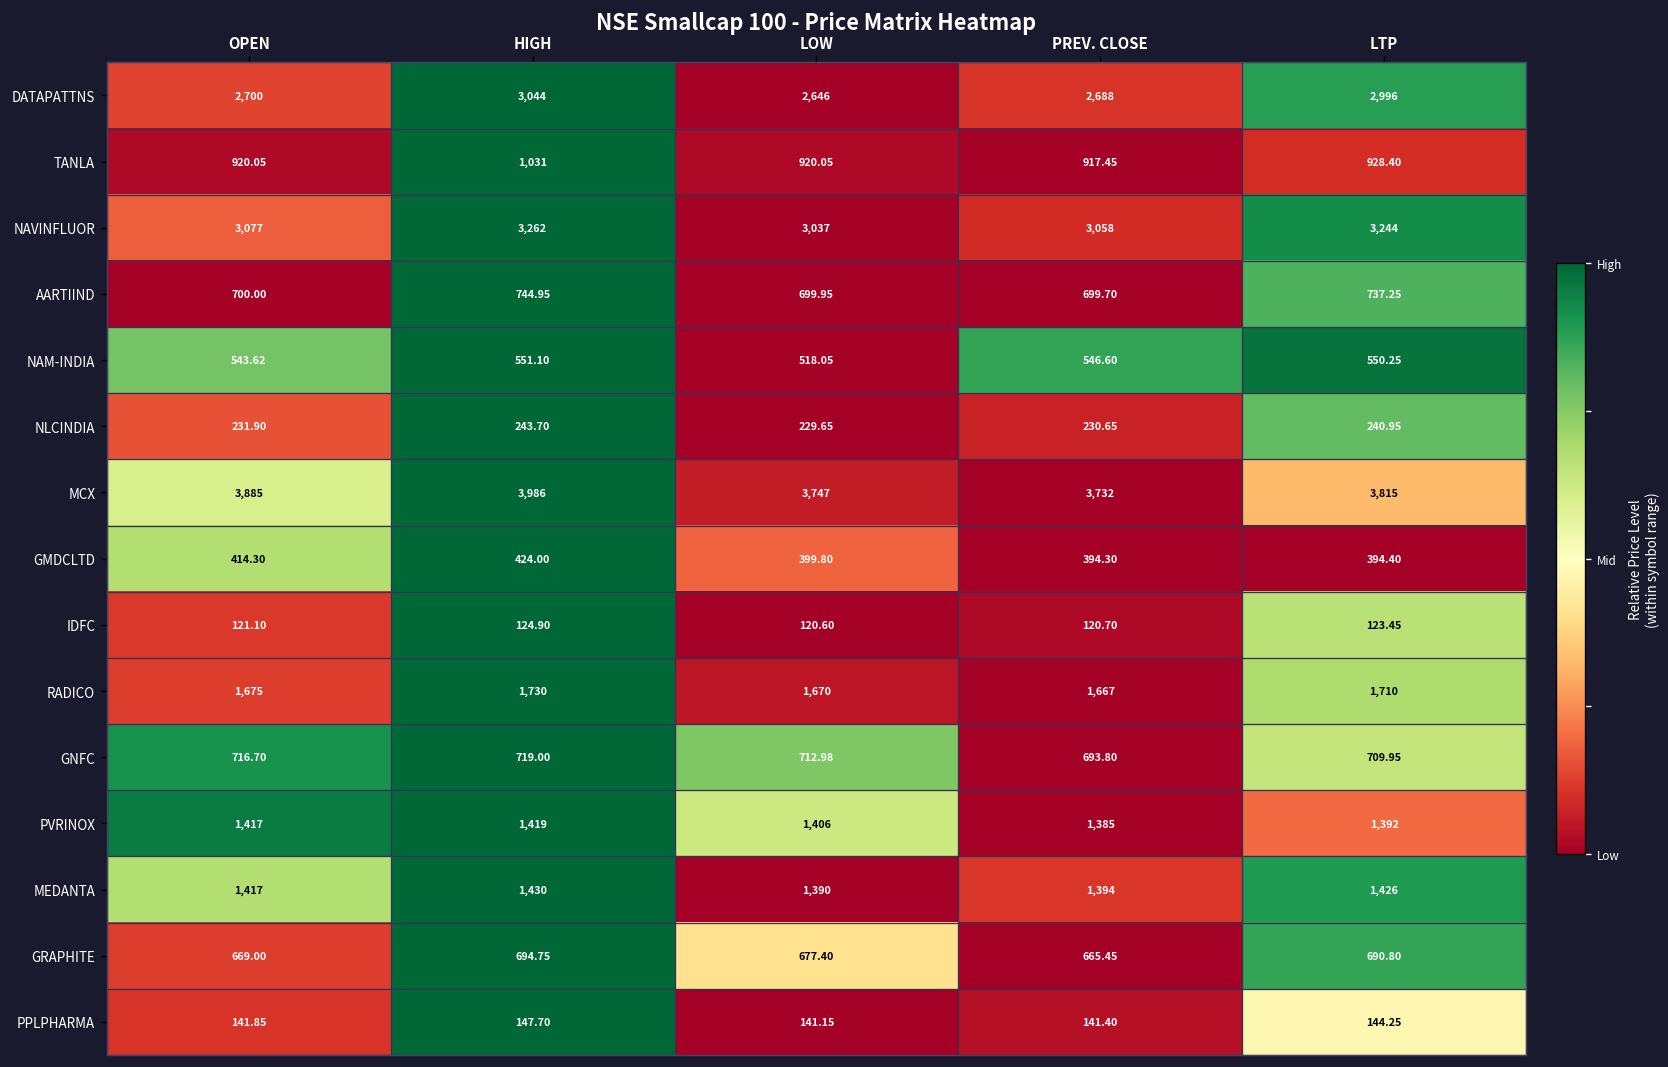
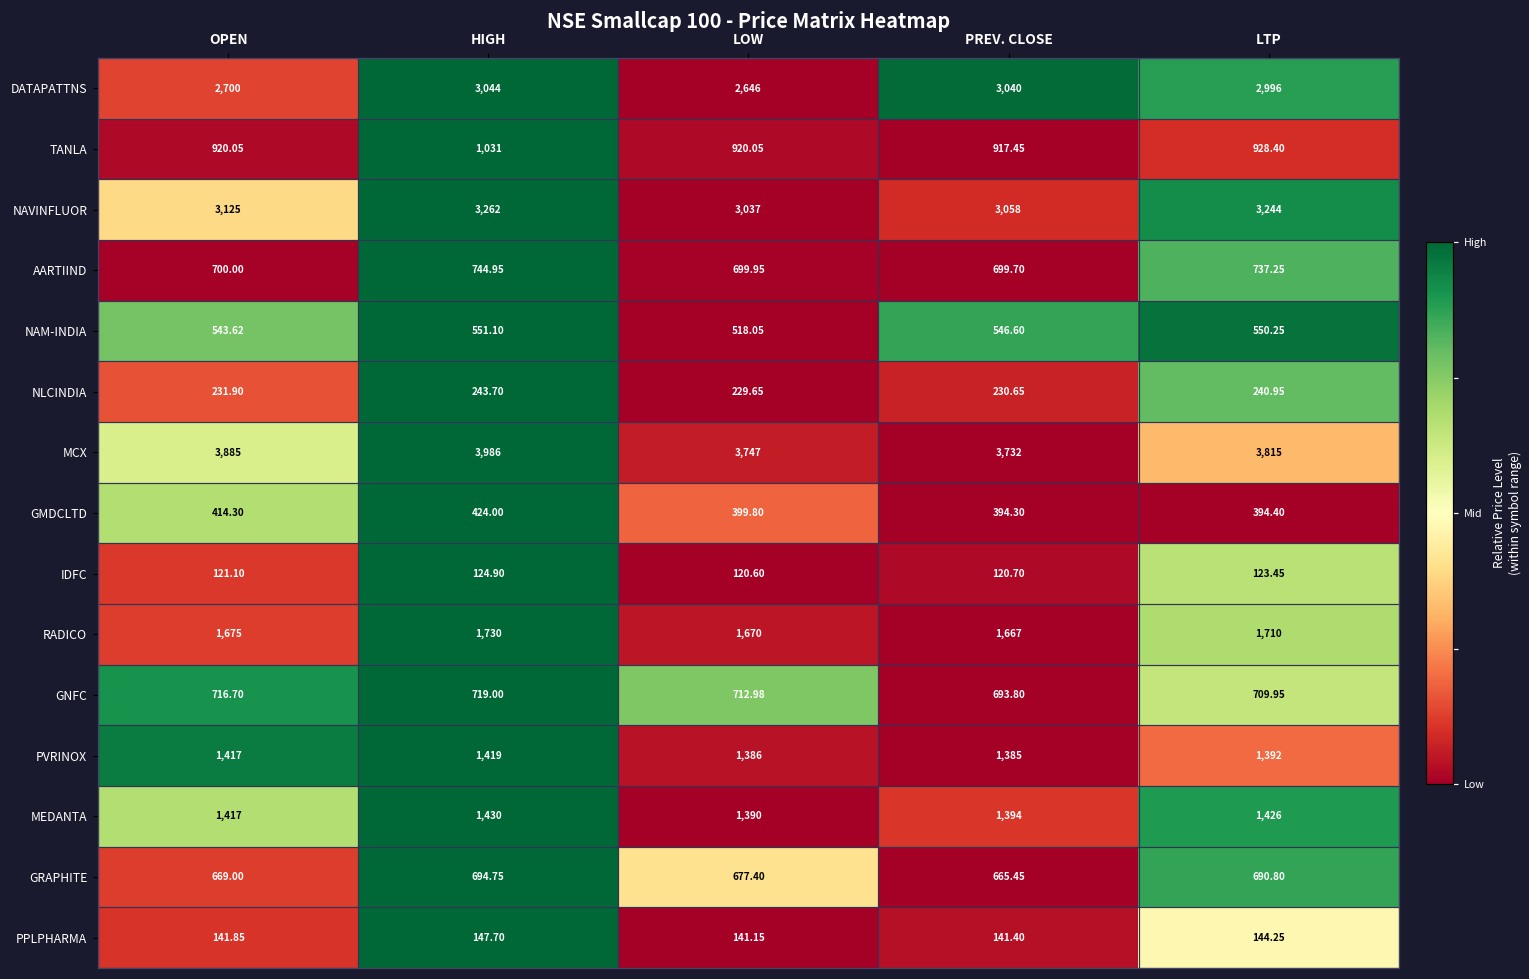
  {
    "DATAPATTNS": {
      "OPEN": "2,700",
      "HIGH": "3,044",
      "LOW": "2,646",
-     "PREV. CLOSE": "2,688",
+     "PREV. CLOSE": "3,040",
      "LTP": "2,996"
    },
    "TANLA": {
      "OPEN": "920.05",
      "HIGH": "1,031",
      "LOW": "920.05",
      "PREV. CLOSE": "917.45",
      "LTP": "928.40"
    },
    "NAVINFLUOR": {
-     "OPEN": "3,077",
+     "OPEN": "3,125",
      "HIGH": "3,262",
      "LOW": "3,037",
      "PREV. CLOSE": "3,058",
      "LTP": "3,244"
    },
    "AARTIIND": {
      "OPEN": "700.00",
      "HIGH": "744.95",
      "LOW": "699.95",
      "PREV. CLOSE": "699.70",
      "LTP": "737.25"
    },
    "NAM-INDIA": {
      "OPEN": "543.62",
      "HIGH": "551.10",
      "LOW": "518.05",
      "PREV. CLOSE": "546.60",
      "LTP": "550.25"
    },
    "NLCINDIA": {
      "OPEN": "231.90",
      "HIGH": "243.70",
      "LOW": "229.65",
      "PREV. CLOSE": "230.65",
      "LTP": "240.95"
    },
    "MCX": {
      "OPEN": "3,885",
      "HIGH": "3,986",
      "LOW": "3,747",
      "PREV. CLOSE": "3,732",
      "LTP": "3,815"
    },
    "GMDCLTD": {
      "OPEN": "414.30",
      "HIGH": "424.00",
      "LOW": "399.80",
      "PREV. CLOSE": "394.30",
      "LTP": "394.40"
    },
    "IDFC": {
      "OPEN": "121.10",
      "HIGH": "124.90",
      "LOW": "120.60",
      "PREV. CLOSE": "120.70",
      "LTP": "123.45"
    },
    "RADICO": {
      "OPEN": "1,675",
      "HIGH": "1,730",
      "LOW": "1,670",
      "PREV. CLOSE": "1,667",
      "LTP": "1,710"
    },
    "GNFC": {
      "OPEN": "716.70",
      "HIGH": "719.00",
      "LOW": "712.98",
      "PREV. CLOSE": "693.80",
      "LTP": "709.95"
    },
    "PVRINOX": {
      "OPEN": "1,417",
      "HIGH": "1,419",
-     "LOW": "1,406",
+     "LOW": "1,386",
      "PREV. CLOSE": "1,385",
      "LTP": "1,392"
    },
    "MEDANTA": {
      "OPEN": "1,417",
      "HIGH": "1,430",
      "LOW": "1,390",
      "PREV. CLOSE": "1,394",
      "LTP": "1,426"
    },
    "GRAPHITE": {
      "OPEN": "669.00",
      "HIGH": "694.75",
      "LOW": "677.40",
      "PREV. CLOSE": "665.45",
      "LTP": "690.80"
    },
    "PPLPHARMA": {
      "OPEN": "141.85",
      "HIGH": "147.70",
      "LOW": "141.15",
      "PREV. CLOSE": "141.40",
      "LTP": "144.25"
    }
  }
